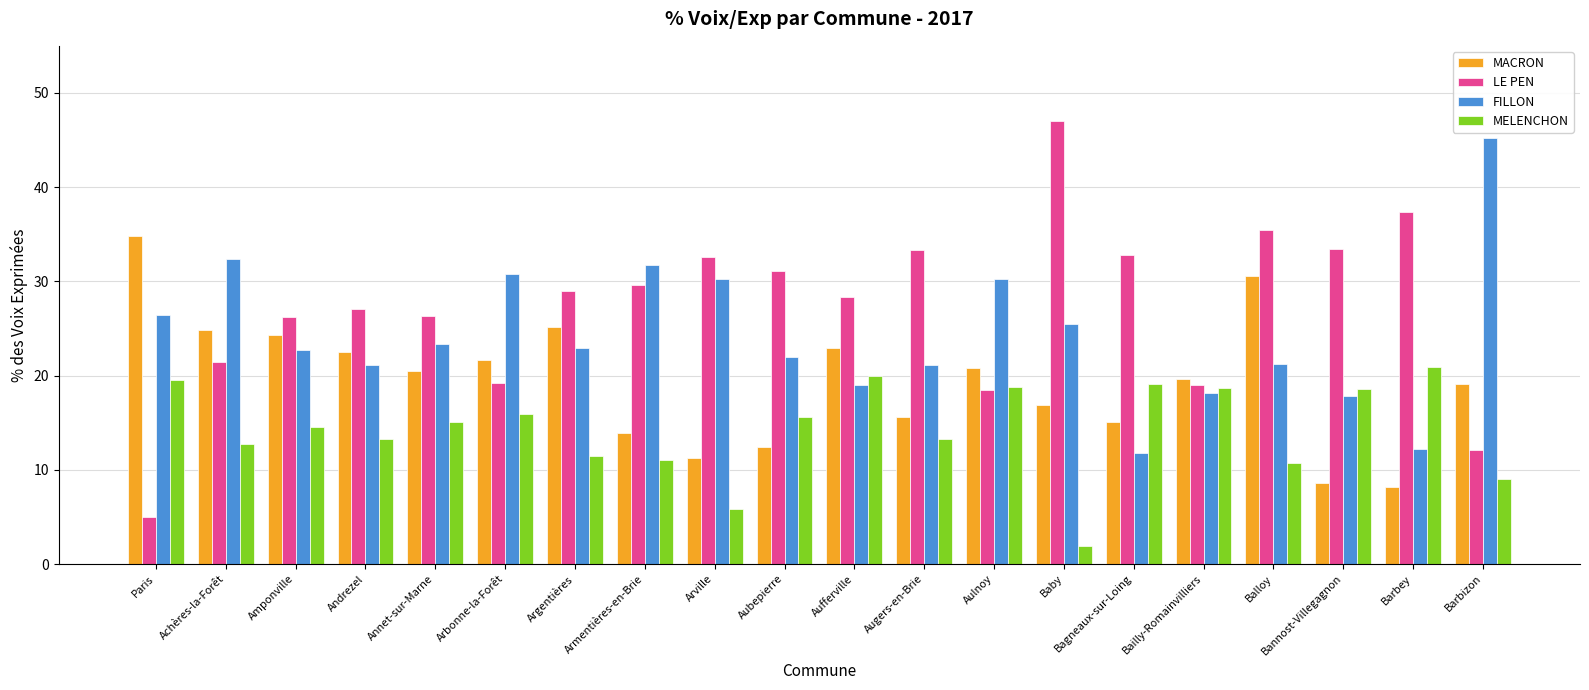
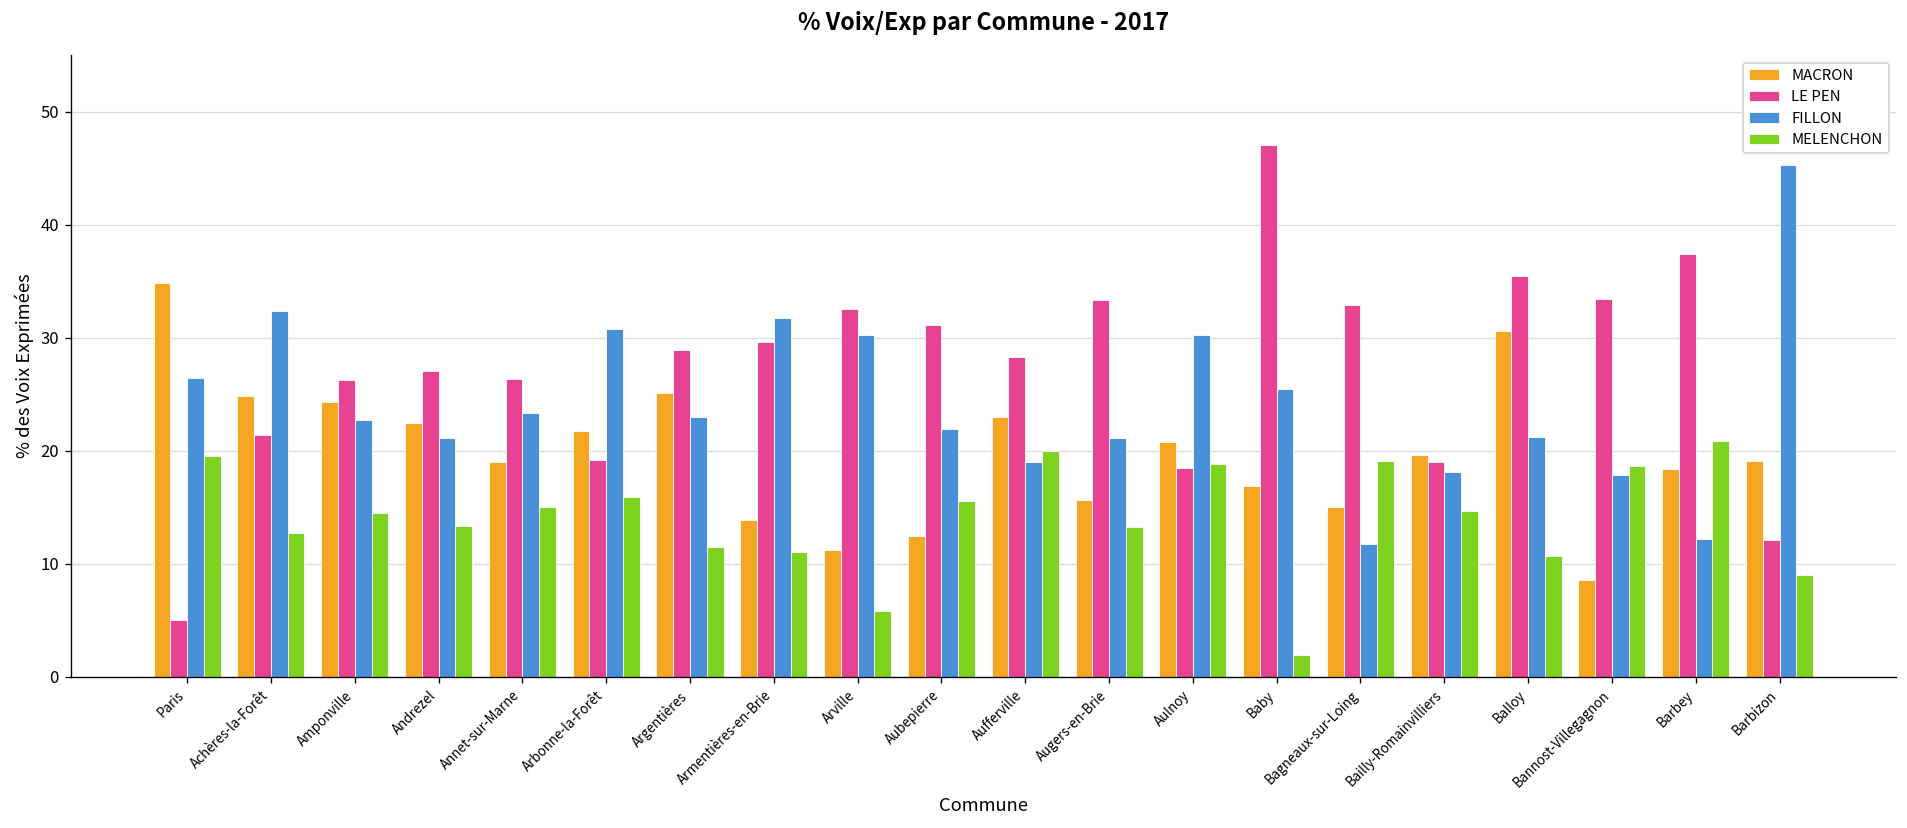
  {
    "MACRON": {
      "Paris": 35,
      "Achères-la-Forêt": 25,
      "Amponville": 24,
      "Andrezel": 22,
-     "Annet-sur-Marne": 21,
+     "Annet-sur-Marne": 19,
      "Arbonne-la-Forêt": 22,
      "Argentières": 25,
      "Armentières-en-Brie": 14,
      "Arville": 11,
      "Aubepierre": 12,
      "Aufferville": 23,
      "Augers-en-Brie": 16,
      "Aulnoy": 21,
      "Baby": 17,
      "Bagneaux-sur-Loing": 15,
      "Bailly-Romainvilliers": 20,
      "Balloy": 31,
      "Bannost-Villegagnon": 9,
-     "Barbey": 8,
+     "Barbey": 18,
      "Barbizon": 19
    },
    "LE PEN": {
      "Paris": 5,
      "Achères-la-Forêt": 21,
      "Amponville": 26,
      "Andrezel": 27,
      "Annet-sur-Marne": 26,
      "Arbonne-la-Forêt": 19,
      "Argentières": 29,
      "Armentières-en-Brie": 30,
      "Arville": 33,
      "Aubepierre": 31,
      "Aufferville": 28,
      "Augers-en-Brie": 33,
      "Aulnoy": 18,
      "Baby": 47,
      "Bagneaux-sur-Loing": 33,
      "Bailly-Romainvilliers": 19,
      "Balloy": 35,
      "Bannost-Villegagnon": 33,
      "Barbey": 37,
      "Barbizon": 12
    },
    "FILLON": {
      "Paris": 26,
      "Achères-la-Forêt": 32,
      "Amponville": 23,
      "Andrezel": 21,
      "Annet-sur-Marne": 23,
      "Arbonne-la-Forêt": 31,
      "Argentières": 23,
      "Armentières-en-Brie": 32,
      "Arville": 30,
      "Aubepierre": 22,
      "Aufferville": 19,
      "Augers-en-Brie": 21,
      "Aulnoy": 30,
      "Baby": 25,
      "Bagneaux-sur-Loing": 12,
      "Bailly-Romainvilliers": 18,
      "Balloy": 21,
      "Bannost-Villegagnon": 18,
      "Barbey": 12,
      "Barbizon": 45
    },
    "MELENCHON": {
      "Paris": 20,
      "Achères-la-Forêt": 13,
      "Amponville": 15,
      "Andrezel": 13,
      "Annet-sur-Marne": 15,
      "Arbonne-la-Forêt": 16,
      "Argentières": 11,
      "Armentières-en-Brie": 11,
      "Arville": 6,
      "Aubepierre": 16,
      "Aufferville": 20,
      "Augers-en-Brie": 13,
      "Aulnoy": 19,
      "Baby": 2,
      "Bagneaux-sur-Loing": 19,
-     "Bailly-Romainvilliers": 19,
+     "Bailly-Romainvilliers": 15,
      "Balloy": 11,
      "Bannost-Villegagnon": 19,
      "Barbey": 21,
      "Barbizon": 9
    }
  }
